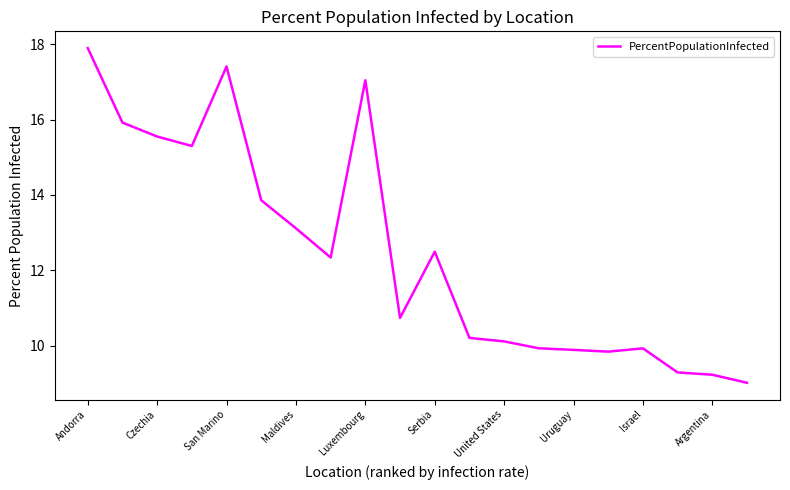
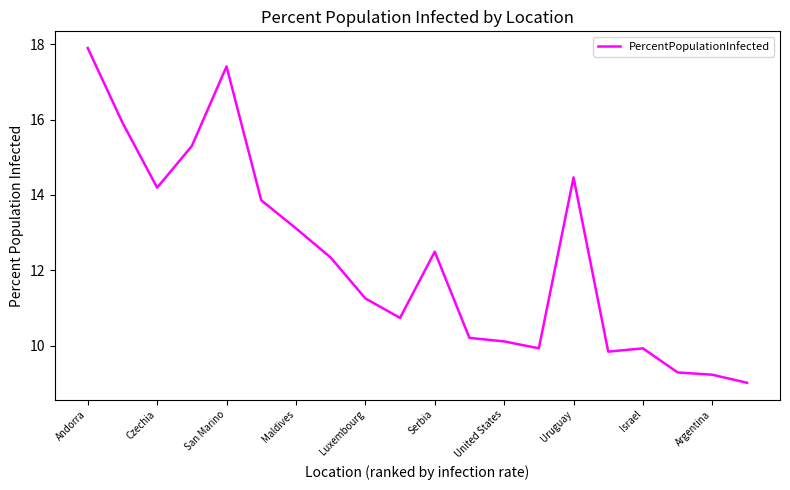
  {
    "Andorra": 17.9,
-   "Czechia": 15.6,
+   "Czechia": 14.2,
    "San Marino": 17.4,
    "Maldives": 13.1,
-   "Luxembourg": 17.0,
+   "Luxembourg": 11.3,
    "Serbia": 12.5,
    "United States": 10.1,
-   "Uruguay": 9.9,
+   "Uruguay": 14.5,
    "Israel": 9.9,
    "Argentina": 9.2
  }
